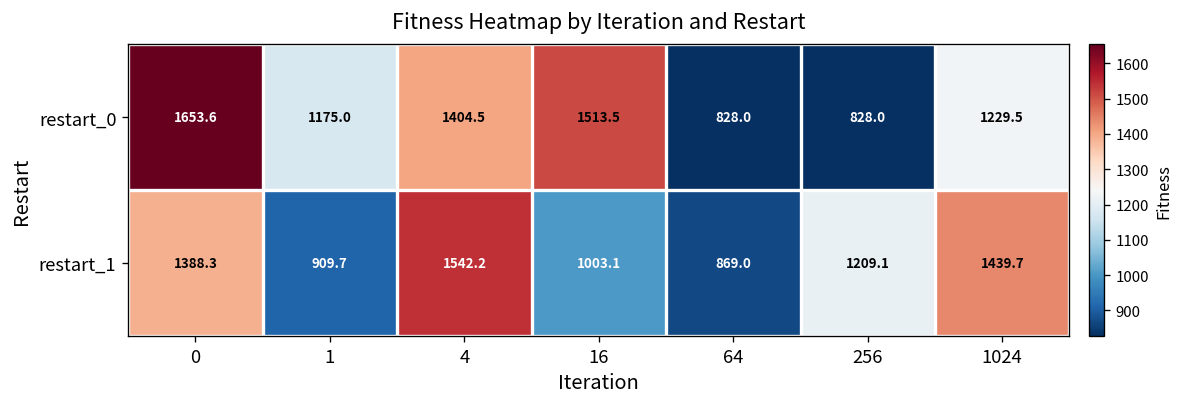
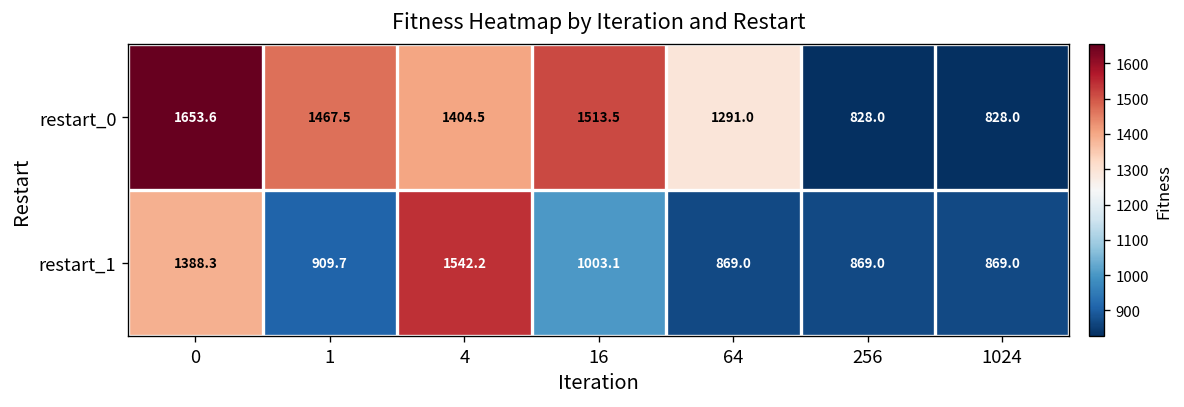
  {
    "restart_0": {
      "0": 1653.6,
-     "1": 1175.0,
+     "1": 1467.5,
      "4": 1404.5,
      "16": 1513.5,
-     "64": 828.0,
+     "64": 1291.0,
      "256": 828.0,
-     "1024": 1229.5
+     "1024": 828.0
    },
    "restart_1": {
      "0": 1388.3,
      "1": 909.7,
      "4": 1542.2,
      "16": 1003.1,
      "64": 869.0,
-     "256": 1209.1,
-     "1024": 1439.7
+     "256": 869.0,
+     "1024": 869.0
    }
  }
